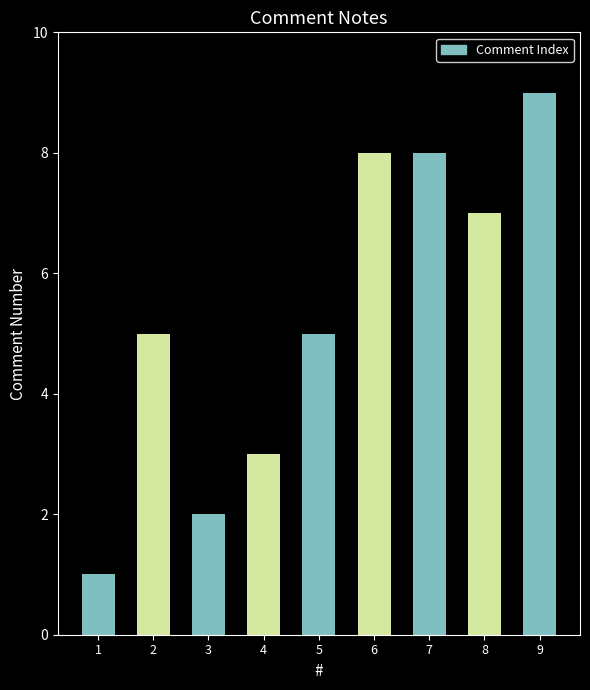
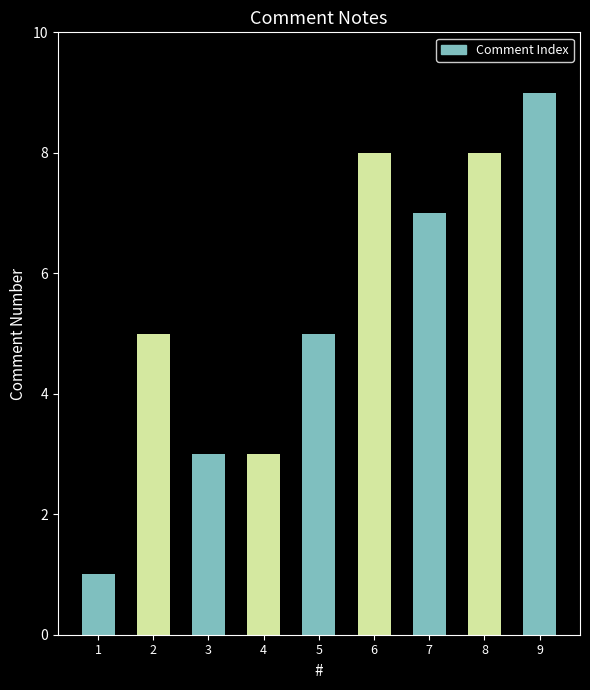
  {
    "1": 1,
    "2": 5,
-   "3": 2,
+   "3": 3,
    "4": 3,
    "5": 5,
    "6": 8,
-   "7": 8,
-   "8": 7,
+   "7": 7,
+   "8": 8,
    "9": 9
  }
